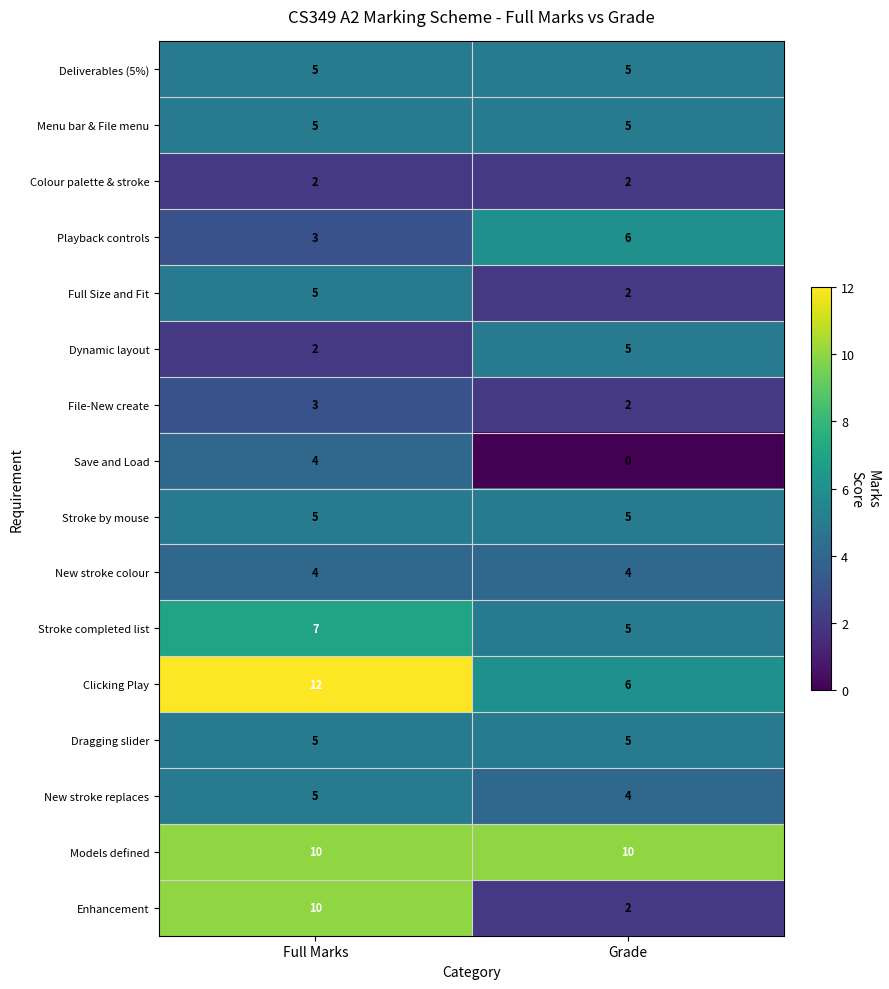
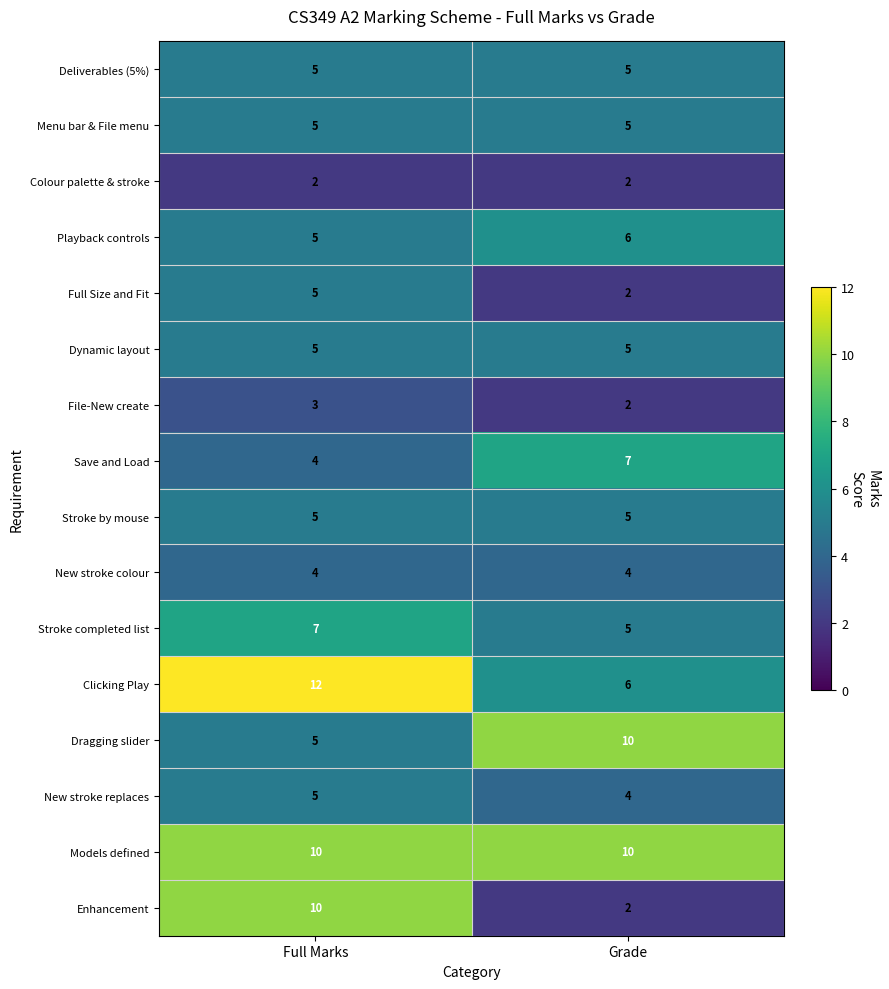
  {
    "Deliverables (5%)": {
      "Full Marks": 5,
      "Grade": 5
    },
    "Menu bar & File menu": {
      "Full Marks": 5,
      "Grade": 5
    },
    "Colour palette & stroke": {
      "Full Marks": 2,
      "Grade": 2
    },
    "Playback controls": {
-     "Full Marks": 3,
+     "Full Marks": 5,
      "Grade": 6
    },
    "Full Size and Fit": {
      "Full Marks": 5,
      "Grade": 2
    },
    "Dynamic layout": {
-     "Full Marks": 2,
+     "Full Marks": 5,
      "Grade": 5
    },
    "File-New create": {
      "Full Marks": 3,
      "Grade": 2
    },
    "Save and Load": {
      "Full Marks": 4,
-     "Grade": 0
+     "Grade": 7
    },
    "Stroke by mouse": {
      "Full Marks": 5,
      "Grade": 5
    },
    "New stroke colour": {
      "Full Marks": 4,
      "Grade": 4
    },
    "Stroke completed list": {
      "Full Marks": 7,
      "Grade": 5
    },
    "Clicking Play": {
      "Full Marks": 12,
      "Grade": 6
    },
    "Dragging slider": {
      "Full Marks": 5,
-     "Grade": 5
+     "Grade": 10
    },
    "New stroke replaces": {
      "Full Marks": 5,
      "Grade": 4
    },
    "Models defined": {
      "Full Marks": 10,
      "Grade": 10
    },
    "Enhancement": {
      "Full Marks": 10,
      "Grade": 2
    }
  }
